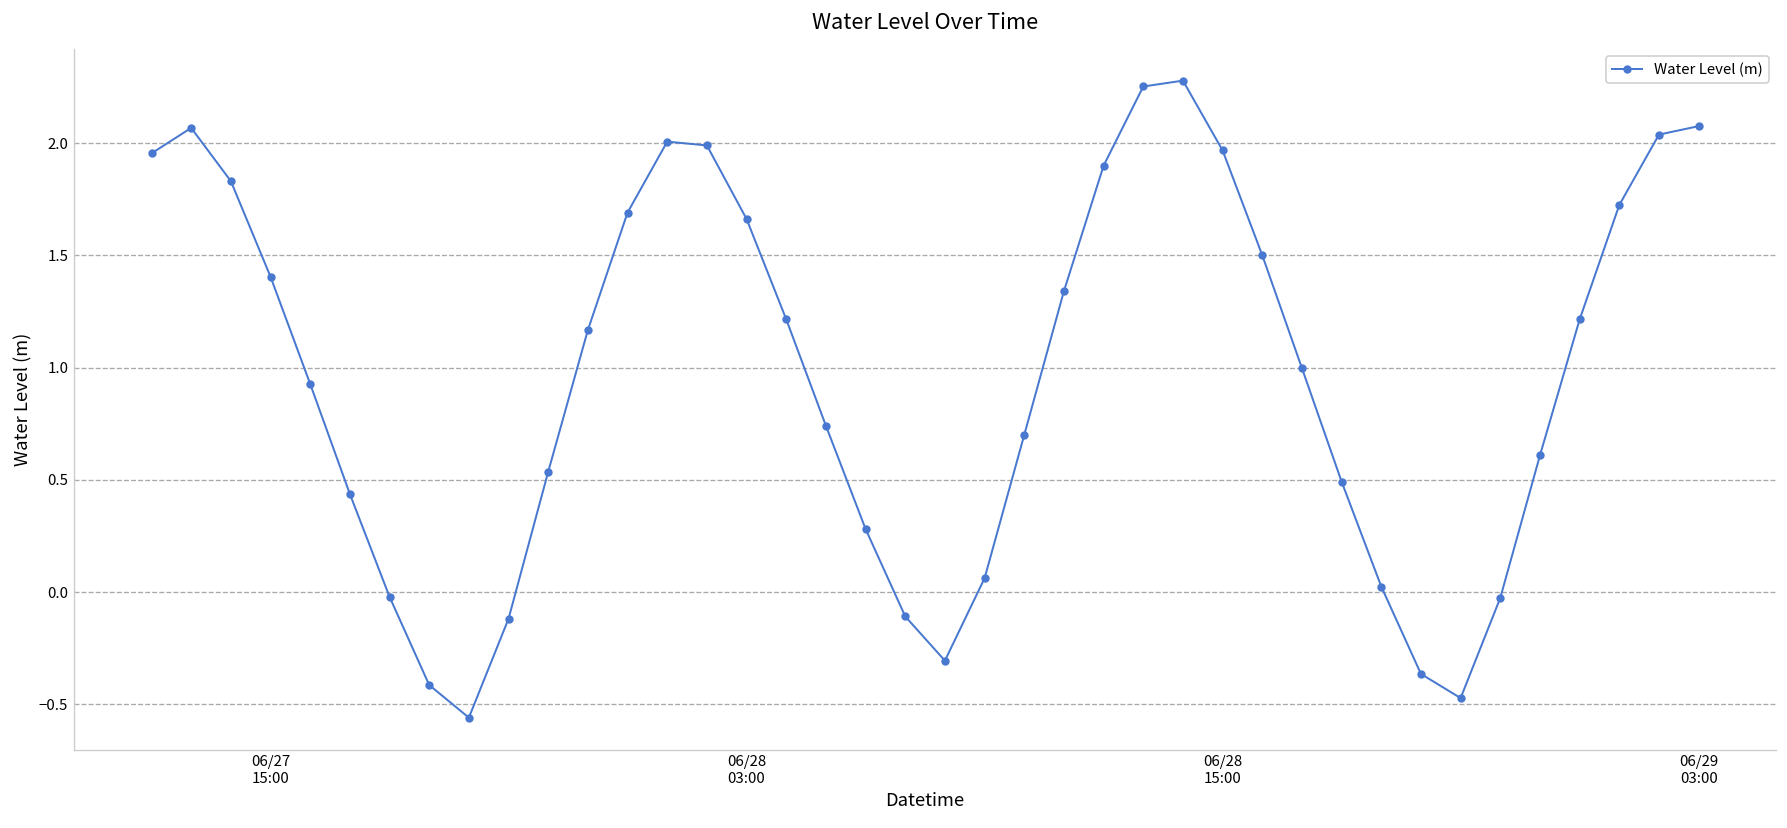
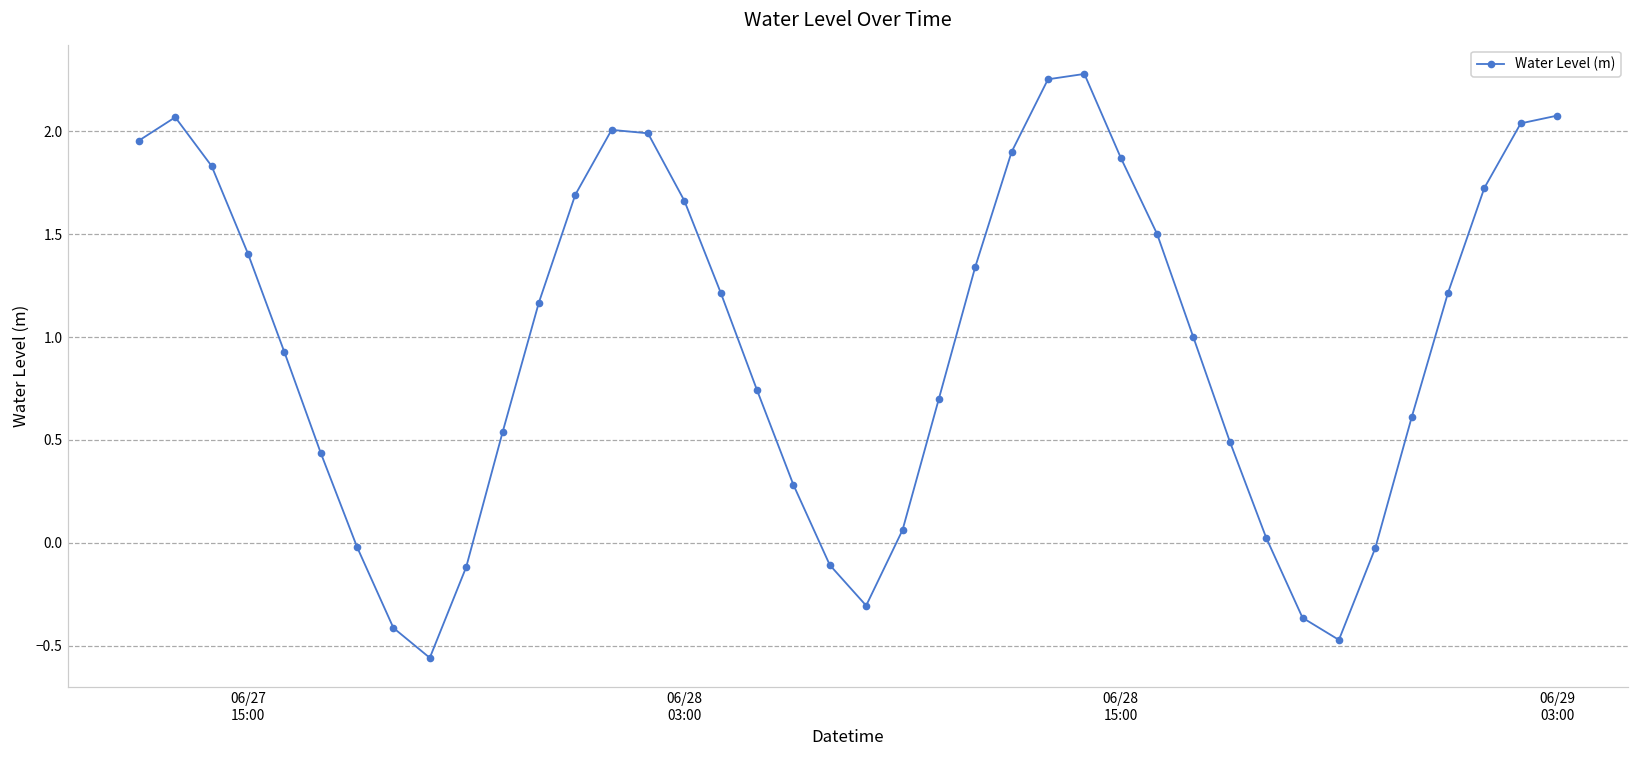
  {
    "06/27 15:00": 1.41,
    "06/28 03:00": 1.66,
-   "06/28 15:00": 1.97,
+   "06/28 15:00": 1.87,
    "06/29 03:00": 2.08
  }
